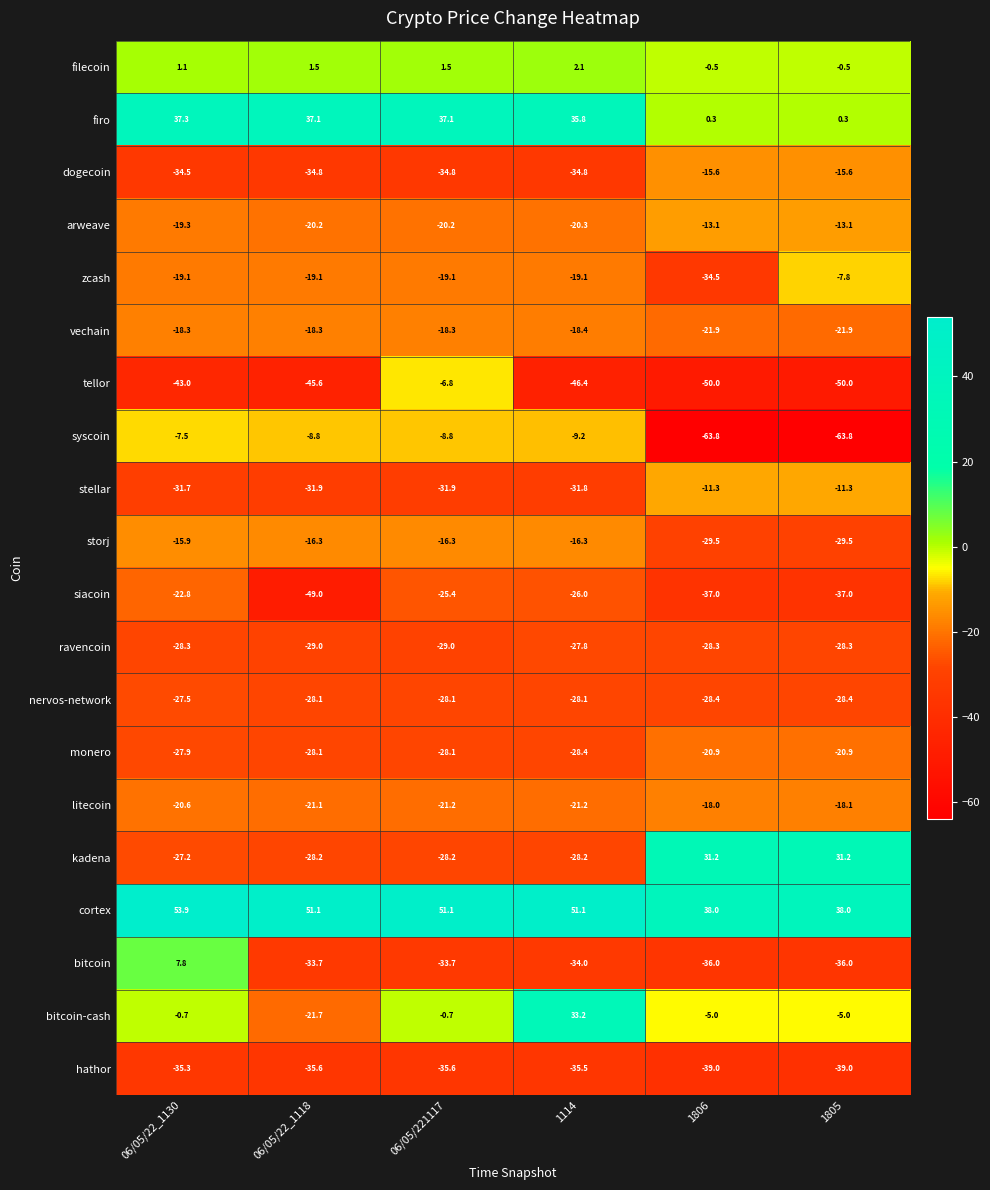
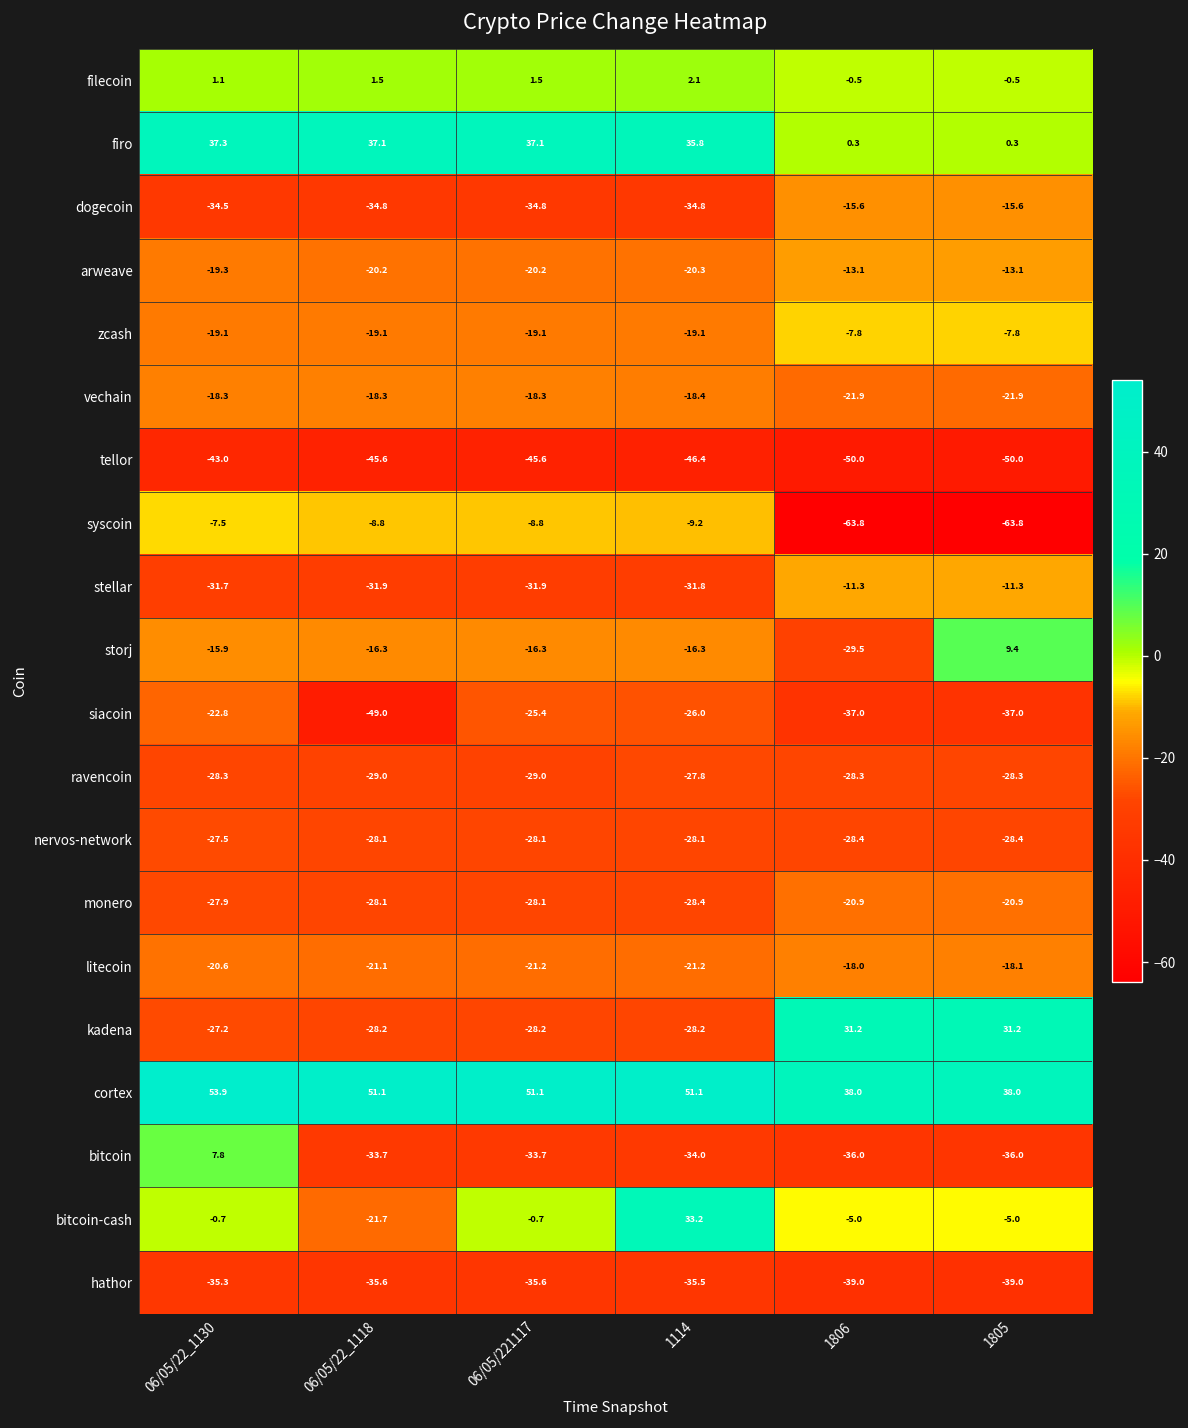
  {
    "filecoin": {
      "06/05/22_1130": 1.1,
      "06/05/22_1118": 1.5,
      "06/05/221117": 1.5,
      "1114": 2.1,
      "1806": -0.5,
      "1805": -0.5
    },
    "firo": {
      "06/05/22_1130": 37.3,
      "06/05/22_1118": 37.1,
      "06/05/221117": 37.1,
      "1114": 35.8,
      "1806": 0.3,
      "1805": 0.3
    },
    "dogecoin": {
      "06/05/22_1130": -34.5,
      "06/05/22_1118": -34.8,
      "06/05/221117": -34.8,
      "1114": -34.8,
      "1806": -15.6,
      "1805": -15.6
    },
    "arweave": {
      "06/05/22_1130": -19.3,
      "06/05/22_1118": -20.2,
      "06/05/221117": -20.2,
      "1114": -20.3,
      "1806": -13.1,
      "1805": -13.1
    },
    "zcash": {
      "06/05/22_1130": -19.1,
      "06/05/22_1118": -19.1,
      "06/05/221117": -19.1,
      "1114": -19.1,
-     "1806": -34.5,
+     "1806": -7.8,
      "1805": -7.8
    },
    "vechain": {
      "06/05/22_1130": -18.3,
      "06/05/22_1118": -18.3,
      "06/05/221117": -18.3,
      "1114": -18.4,
      "1806": -21.9,
      "1805": -21.9
    },
    "tellor": {
      "06/05/22_1130": -43.0,
      "06/05/22_1118": -45.6,
-     "06/05/221117": -6.8,
+     "06/05/221117": -45.6,
      "1114": -46.4,
      "1806": -50.0,
      "1805": -50.0
    },
    "syscoin": {
      "06/05/22_1130": -7.5,
      "06/05/22_1118": -8.8,
      "06/05/221117": -8.8,
      "1114": -9.2,
      "1806": -63.8,
      "1805": -63.8
    },
    "stellar": {
      "06/05/22_1130": -31.7,
      "06/05/22_1118": -31.9,
      "06/05/221117": -31.9,
      "1114": -31.8,
      "1806": -11.3,
      "1805": -11.3
    },
    "storj": {
      "06/05/22_1130": -15.9,
      "06/05/22_1118": -16.3,
      "06/05/221117": -16.3,
      "1114": -16.3,
      "1806": -29.5,
-     "1805": -29.5
+     "1805": 9.4
    },
    "siacoin": {
      "06/05/22_1130": -22.8,
      "06/05/22_1118": -49.0,
      "06/05/221117": -25.4,
      "1114": -26.0,
      "1806": -37.0,
      "1805": -37.0
    },
    "ravencoin": {
      "06/05/22_1130": -28.3,
      "06/05/22_1118": -29.0,
      "06/05/221117": -29.0,
      "1114": -27.8,
      "1806": -28.3,
      "1805": -28.3
    },
    "nervos-network": {
      "06/05/22_1130": -27.5,
      "06/05/22_1118": -28.1,
      "06/05/221117": -28.1,
      "1114": -28.1,
      "1806": -28.4,
      "1805": -28.4
    },
    "monero": {
      "06/05/22_1130": -27.9,
      "06/05/22_1118": -28.1,
      "06/05/221117": -28.1,
      "1114": -28.4,
      "1806": -20.9,
      "1805": -20.9
    },
    "litecoin": {
      "06/05/22_1130": -20.6,
      "06/05/22_1118": -21.1,
      "06/05/221117": -21.2,
      "1114": -21.2,
      "1806": -18.0,
      "1805": -18.1
    },
    "kadena": {
      "06/05/22_1130": -27.2,
      "06/05/22_1118": -28.2,
      "06/05/221117": -28.2,
      "1114": -28.2,
      "1806": 31.2,
      "1805": 31.2
    },
    "cortex": {
      "06/05/22_1130": 53.9,
      "06/05/22_1118": 51.1,
      "06/05/221117": 51.1,
      "1114": 51.1,
      "1806": 38.0,
      "1805": 38.0
    },
    "bitcoin": {
      "06/05/22_1130": 7.8,
      "06/05/22_1118": -33.7,
      "06/05/221117": -33.7,
      "1114": -34.0,
      "1806": -36.0,
      "1805": -36.0
    },
    "bitcoin-cash": {
      "06/05/22_1130": -0.7,
      "06/05/22_1118": -21.7,
      "06/05/221117": -0.7,
      "1114": 33.2,
      "1806": -5.0,
      "1805": -5.0
    },
    "hathor": {
      "06/05/22_1130": -35.3,
      "06/05/22_1118": -35.6,
      "06/05/221117": -35.6,
      "1114": -35.5,
      "1806": -39.0,
      "1805": -39.0
    }
  }
